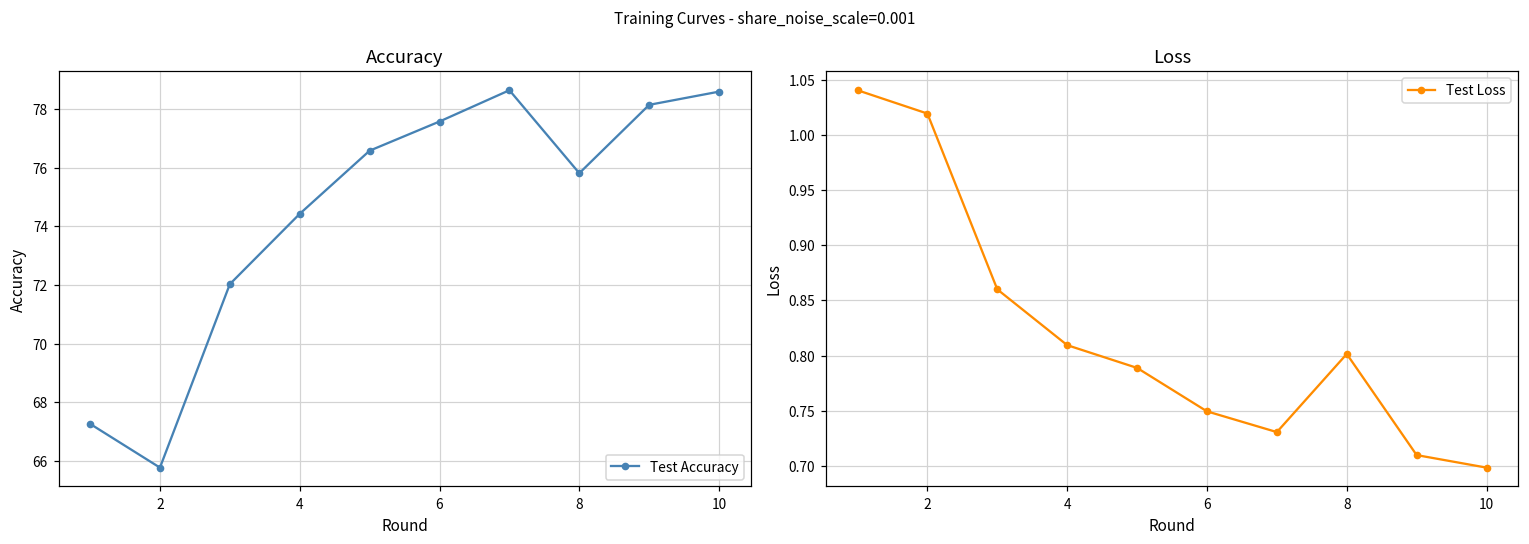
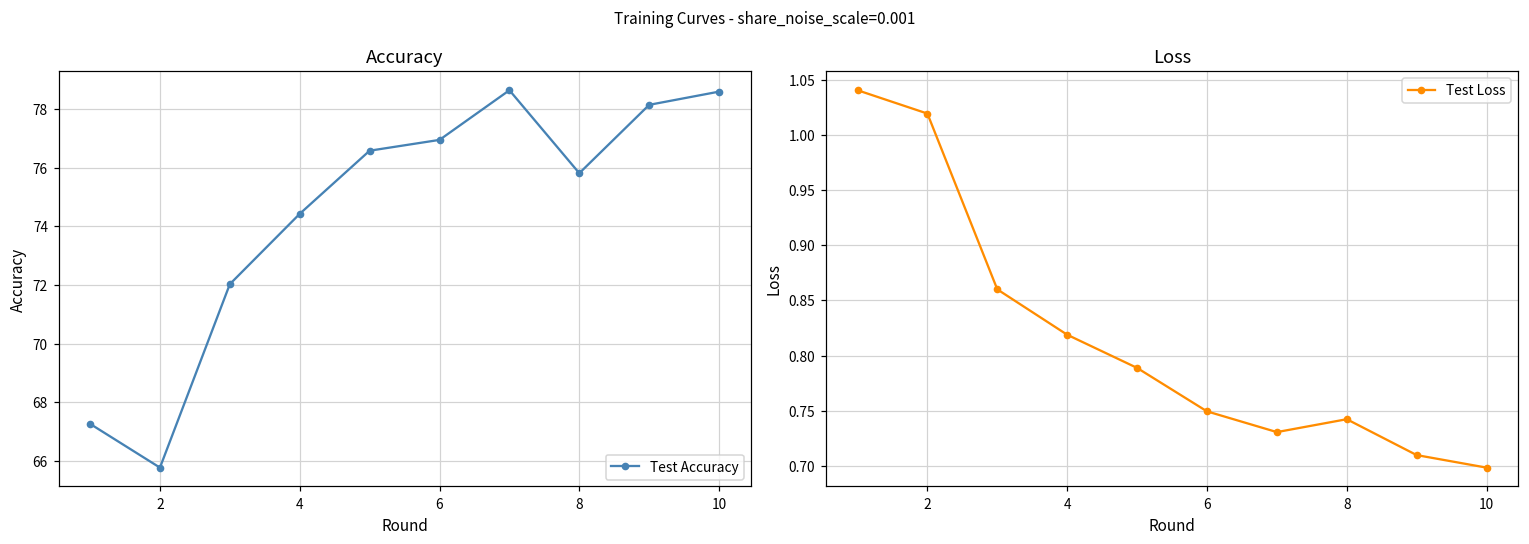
  {
    "Accuracy": {
      "2": 65.8,
      "4": 74.4,
-     "6": 77.6,
+     "6": 77.0,
      "8": 75.8,
      "10": 78.6
    },
    "Loss": {
      "2": 1.019,
-     "4": 0.809,
+     "4": 0.819,
      "6": 0.750,
-     "8": 0.801,
+     "8": 0.742,
      "10": 0.699
    }
  }
